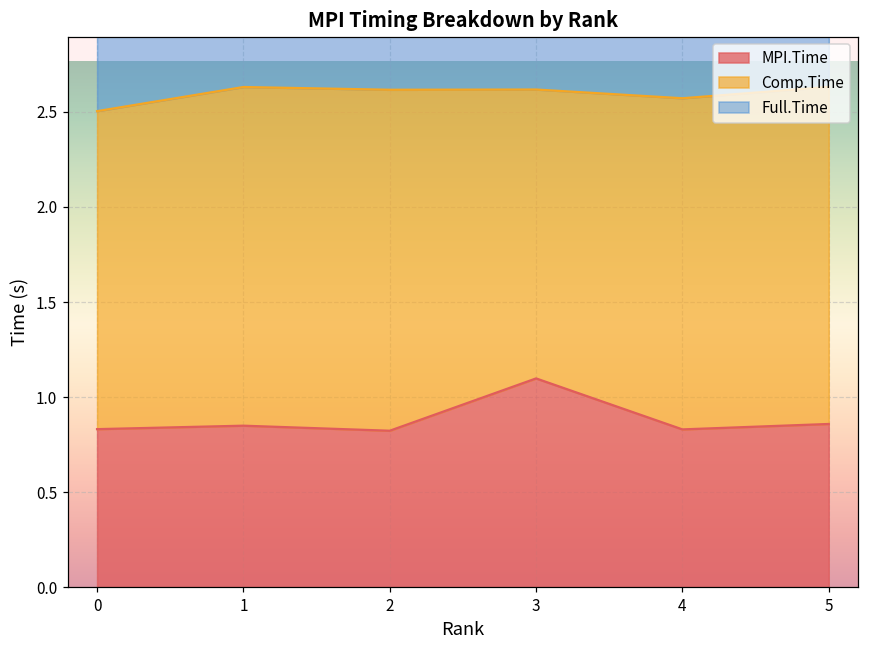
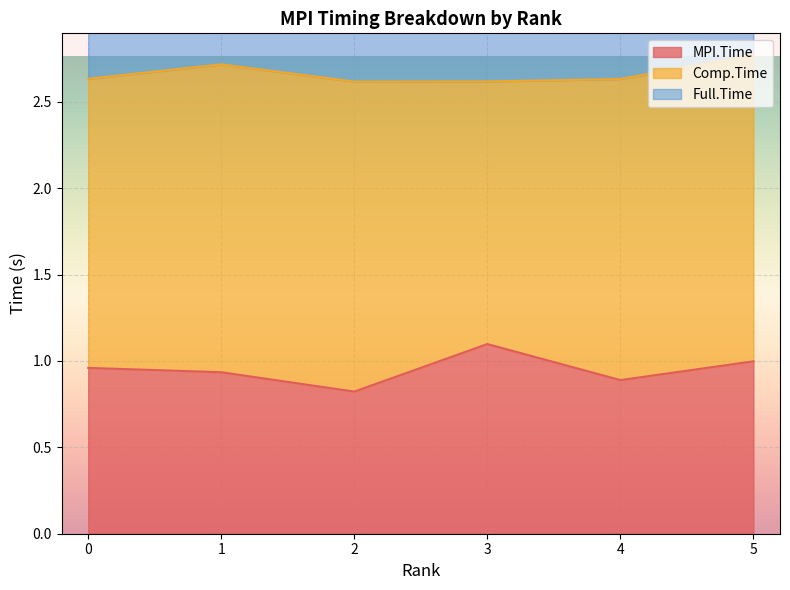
  {
    "MPI.Time": {
-     "0": 0.83,
-     "1": 0.85,
+     "0": 0.96,
+     "1": 0.93,
      "2": 0.82,
      "3": 1.10,
-     "4": 0.83,
-     "5": 0.86
+     "4": 0.89,
+     "5": 1.00
    },
    "Comp.Time": {
      "0": 1.67,
      "1": 1.78,
      "2": 1.79,
      "3": 1.52,
      "4": 1.74
    }
  }
